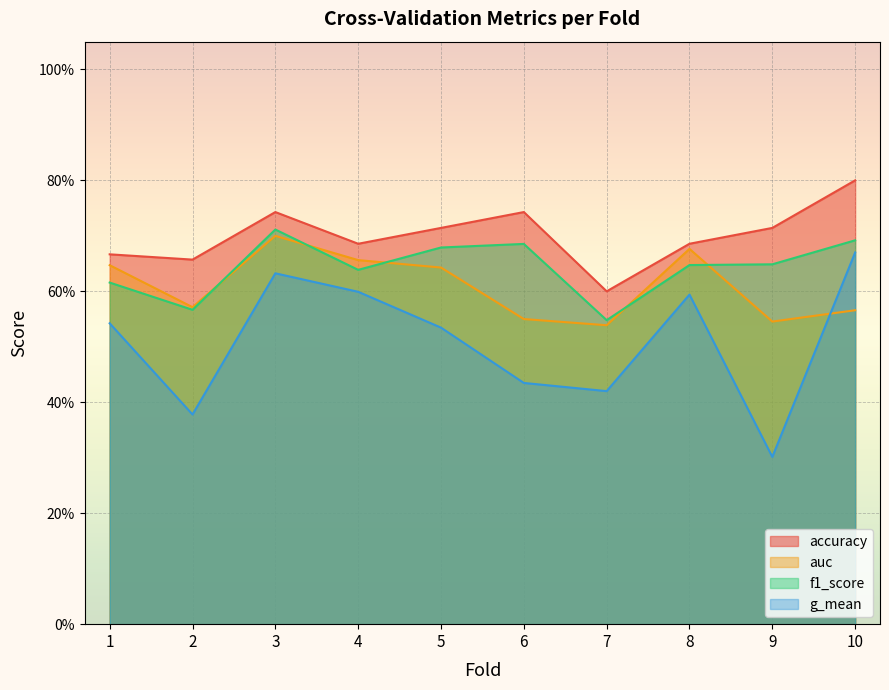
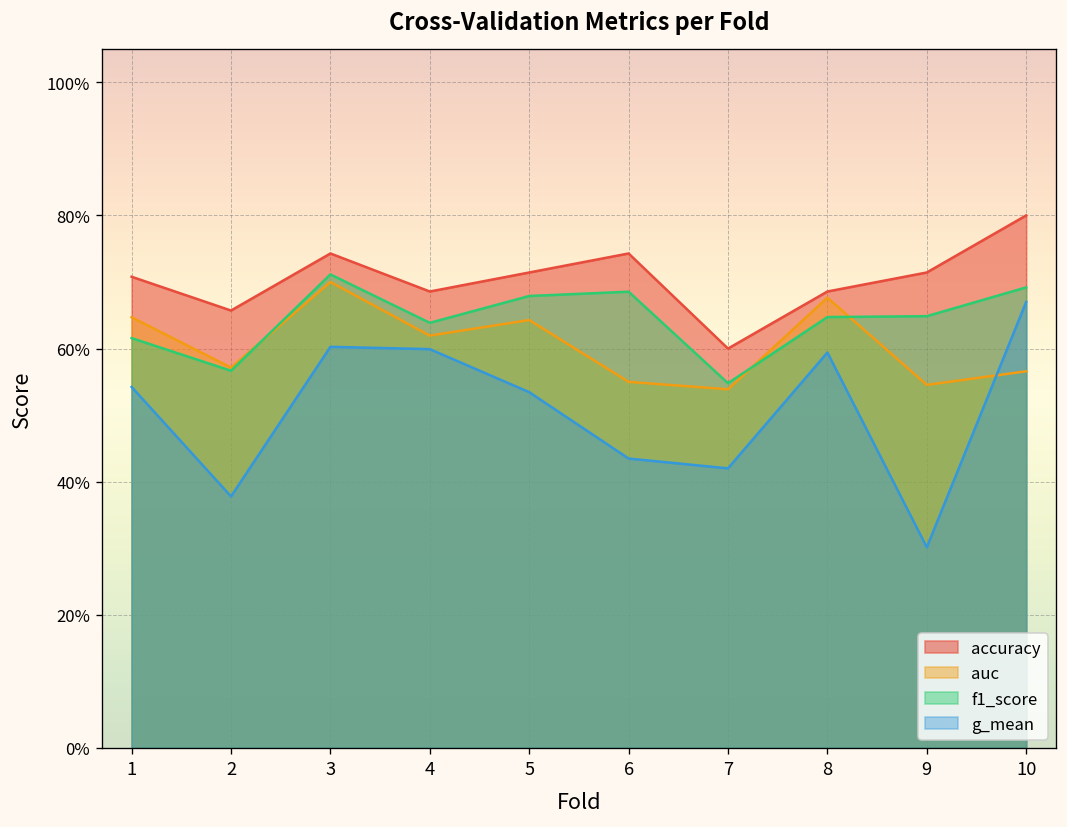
  {
    "accuracy": {
-     "1": "67%",
+     "1": "71%",
      "2": "66%",
      "3": "74%",
      "4": "69%",
      "5": "71%",
      "6": "74%",
      "7": "60%",
      "8": "69%",
      "9": "71%",
      "10": "80%"
    },
    "auc": {
      "1": "65%",
      "2": "57%",
      "3": "70%",
-     "4": "66%",
+     "4": "62%",
      "5": "64%",
      "6": "55%",
      "7": "54%",
      "8": "68%",
      "9": "55%",
      "10": "57%"
    },
    "f1_score": {
      "1": "62%",
      "2": "57%",
      "3": "71%",
      "4": "64%",
      "5": "68%",
      "6": "69%",
      "7": "55%",
      "8": "65%",
      "9": "65%",
      "10": "69%"
    },
    "g_mean": {
      "1": "54%",
      "2": "38%",
-     "3": "63%",
+     "3": "60%",
      "4": "60%",
      "5": "53%",
      "6": "43%",
      "7": "42%",
      "8": "59%",
      "9": "30%",
      "10": "67%"
    }
  }
